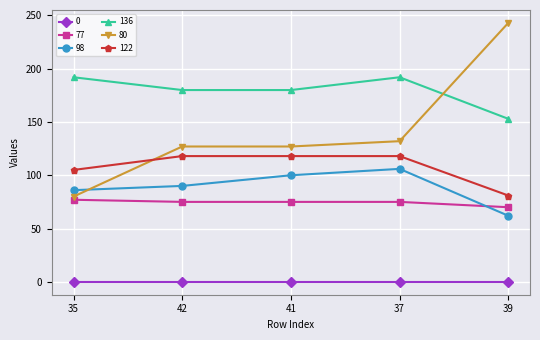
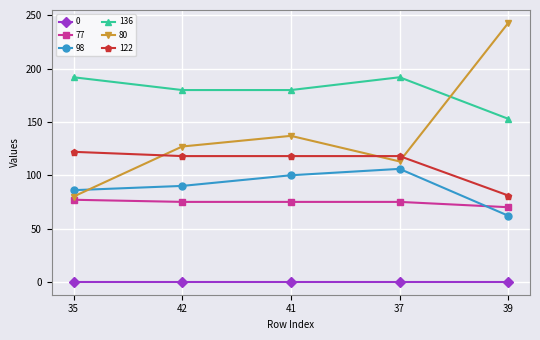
  {
    "0": {
      "35": 0,
      "42": 0,
      "41": 0,
      "37": 0,
      "39": 0
    },
    "77": {
      "35": 77,
      "42": 75,
      "41": 75,
      "37": 75,
      "39": 70
    },
    "98": {
      "35": 86,
      "42": 90,
      "41": 100,
      "37": 106,
      "39": 62
    },
    "136": {
      "35": 192,
      "42": 180,
      "41": 180,
      "37": 192,
      "39": 153
    },
    "80": {
      "35": 80,
      "42": 127,
-     "41": 127,
-     "37": 132,
+     "41": 137,
+     "37": 113,
      "39": 243
    },
    "122": {
-     "35": 105,
+     "35": 122,
      "42": 118,
      "41": 118,
      "37": 118,
      "39": 81
    }
  }
